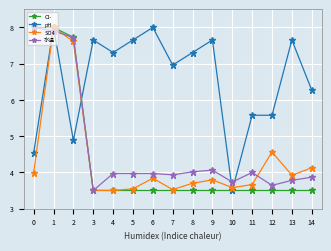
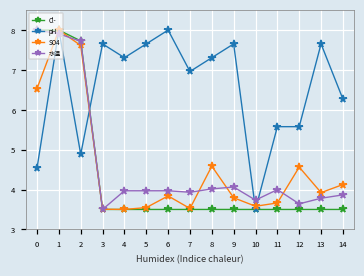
  {
    "Cl-": {
      "6": 3.5,
      "8": 3.5,
      "9": 3.5,
      "11": 3.5,
      "12": 3.5,
      "13": 3.5,
      "14": 3.5
    },
    "pH": {
      "0": 4.5,
      "2": 4.9,
      "3": 7.7,
      "4": 7.3,
      "5": 7.7,
      "6": 8.0,
      "7": 7.0,
      "8": 7.3,
      "9": 7.7,
      "11": 5.6,
      "12": 5.6,
      "13": 7.7,
      "14": 6.3
    },
    "SO4": {
-     "0": 4.0,
+     "0": 6.5,
      "2": 7.6,
      "6": 3.8,
-     "8": 3.7,
+     "8": 4.6,
      "9": 3.8,
      "10": 3.6,
      "11": 3.7,
      "12": 4.6,
      "13": 3.9,
      "14": 4.1
    },
    "水温": {
      "4": 4.0,
      "5": 4.0,
      "6": 4.0,
      "7": 3.9,
      "8": 4.0,
      "9": 4.1,
      "10": 3.7,
      "11": 4.0,
      "12": 3.6,
      "13": 3.8,
      "14": 3.9
    }
  }
